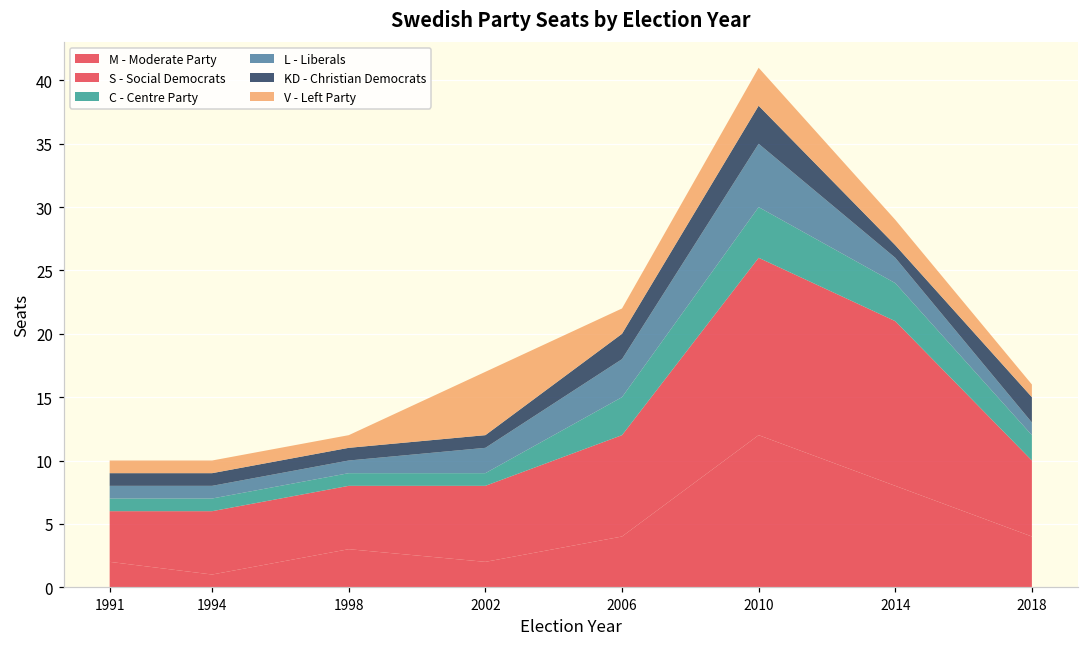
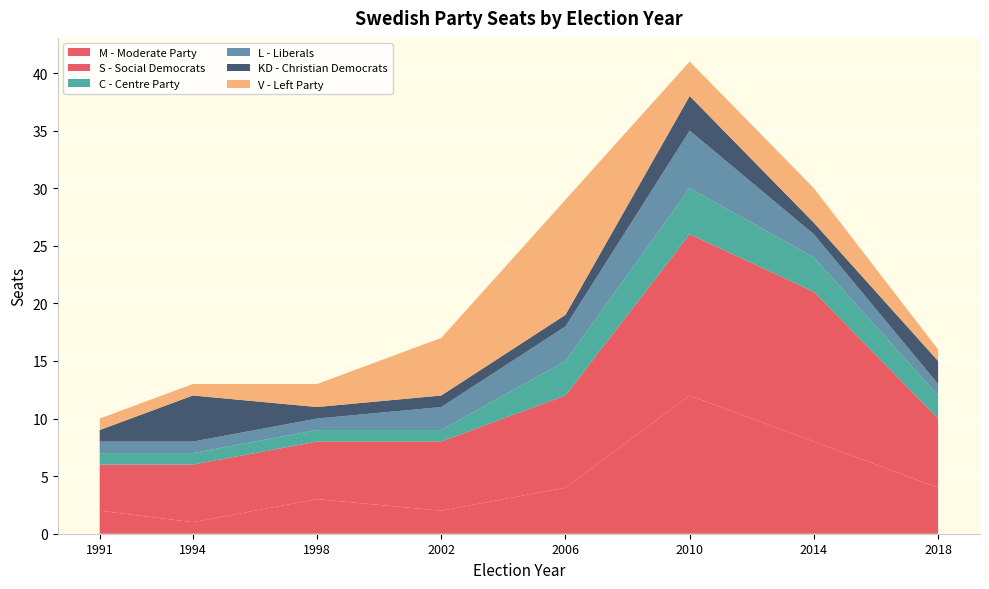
  {
    "KD - Christian Democrats": {
      "1991": 1,
-     "1994": 1,
+     "1994": 4,
      "1998": 1,
      "2002": 1,
-     "2006": 2,
+     "2006": 1,
      "2010": 3,
      "2014": 1,
      "2018": 2
    },
    "V - Left Party": {
      "1991": 1,
      "1994": 1,
-     "1998": 1,
+     "1998": 2,
      "2002": 5,
-     "2006": 2,
+     "2006": 10,
      "2010": 3,
-     "2014": 2,
+     "2014": 3,
      "2018": 1
    }
  }
